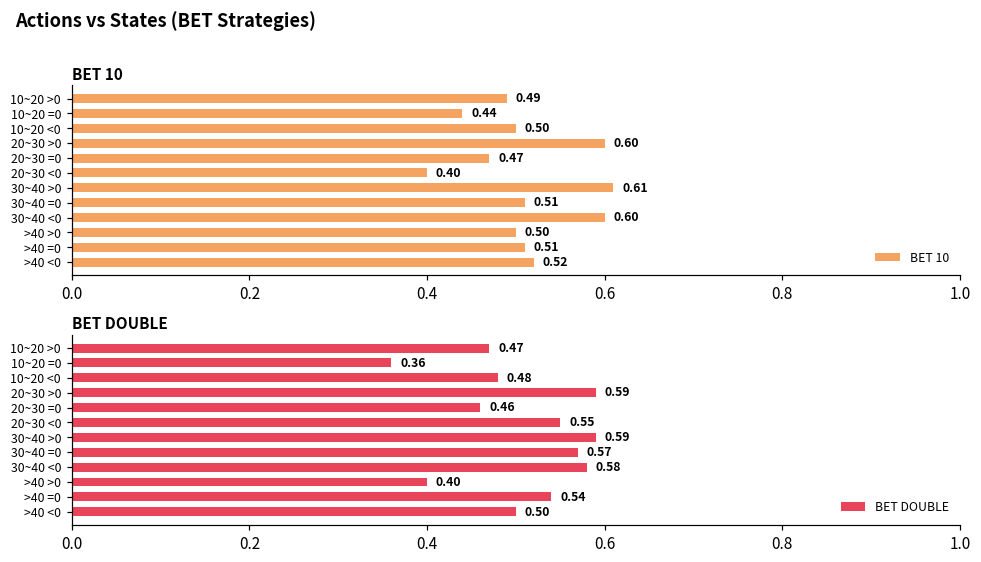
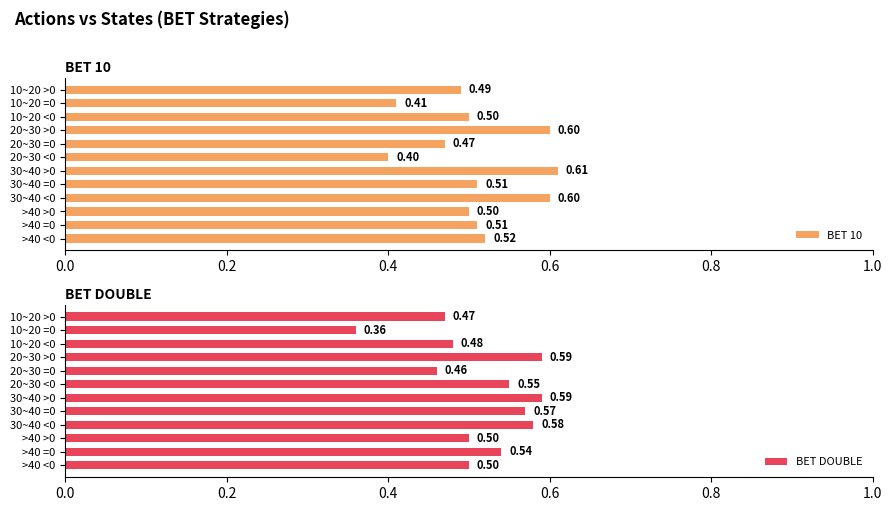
  {
    "BET 10": {
      "10~20 >0": 0.49,
-     "10~20 =0": 0.44,
+     "10~20 =0": 0.41,
      "10~20 <0": 0.50,
      "20~30 >0": 0.60,
      "20~30 =0": 0.47,
      "20~30 <0": 0.40,
      "30~40 >0": 0.61,
      "30~40 =0": 0.51,
      "30~40 <0": 0.60,
      ">40 >0": 0.50,
      ">40 =0": 0.51,
      ">40 <0": 0.52
    },
    "BET DOUBLE": {
      "10~20 >0": 0.47,
      "10~20 =0": 0.36,
      "10~20 <0": 0.48,
      "20~30 >0": 0.59,
      "20~30 =0": 0.46,
      "20~30 <0": 0.55,
      "30~40 >0": 0.59,
      "30~40 =0": 0.57,
      "30~40 <0": 0.58,
-     ">40 >0": 0.40,
+     ">40 >0": 0.50,
      ">40 =0": 0.54,
      ">40 <0": 0.50
    }
  }
